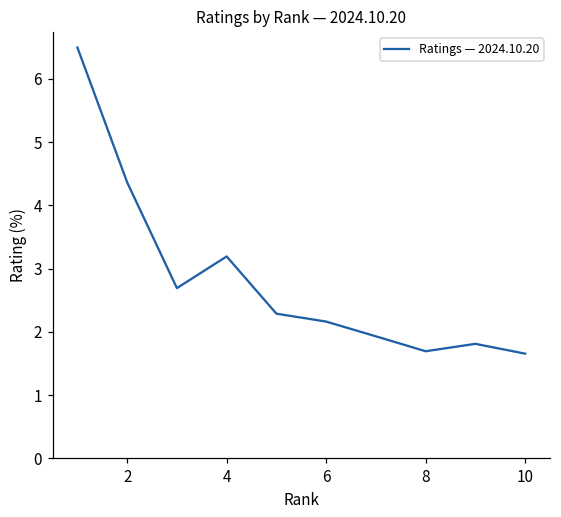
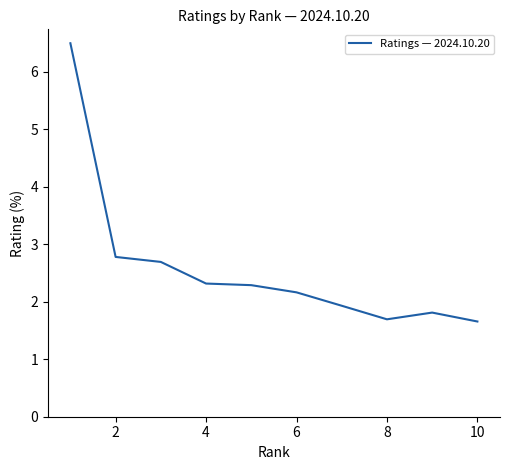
  {
-   "2": 4.4,
-   "4": 3.2,
+   "2": 2.8,
+   "4": 2.3,
    "6": 2.2,
    "8": 1.7,
    "10": 1.7
  }
